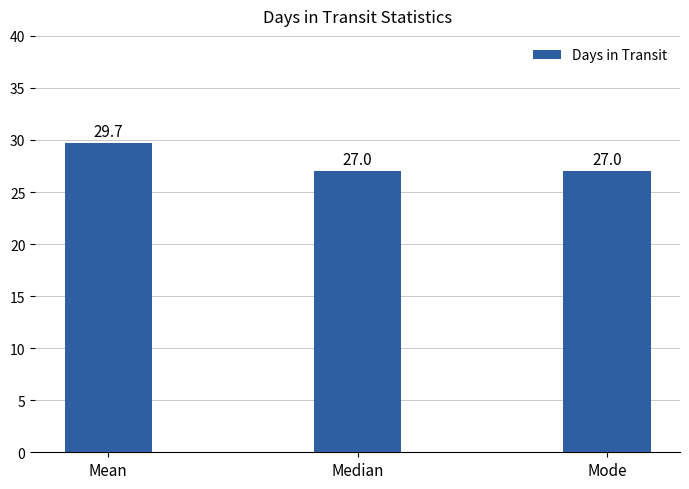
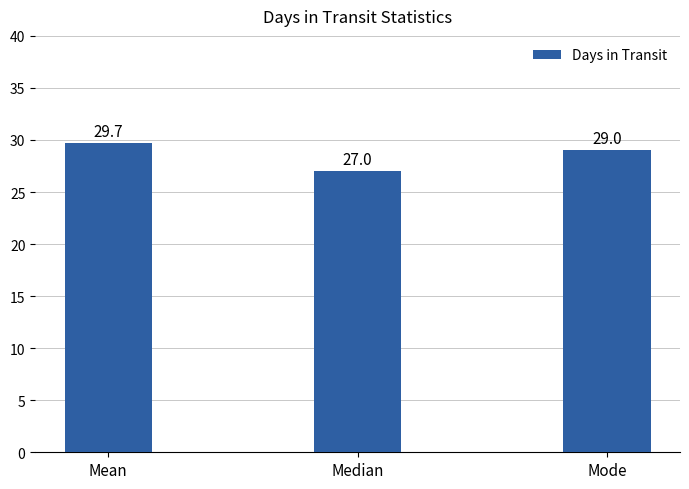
  {
    "Mean": 29.7,
    "Median": 27.0,
-   "Mode": 27.0
+   "Mode": 29.0
  }
